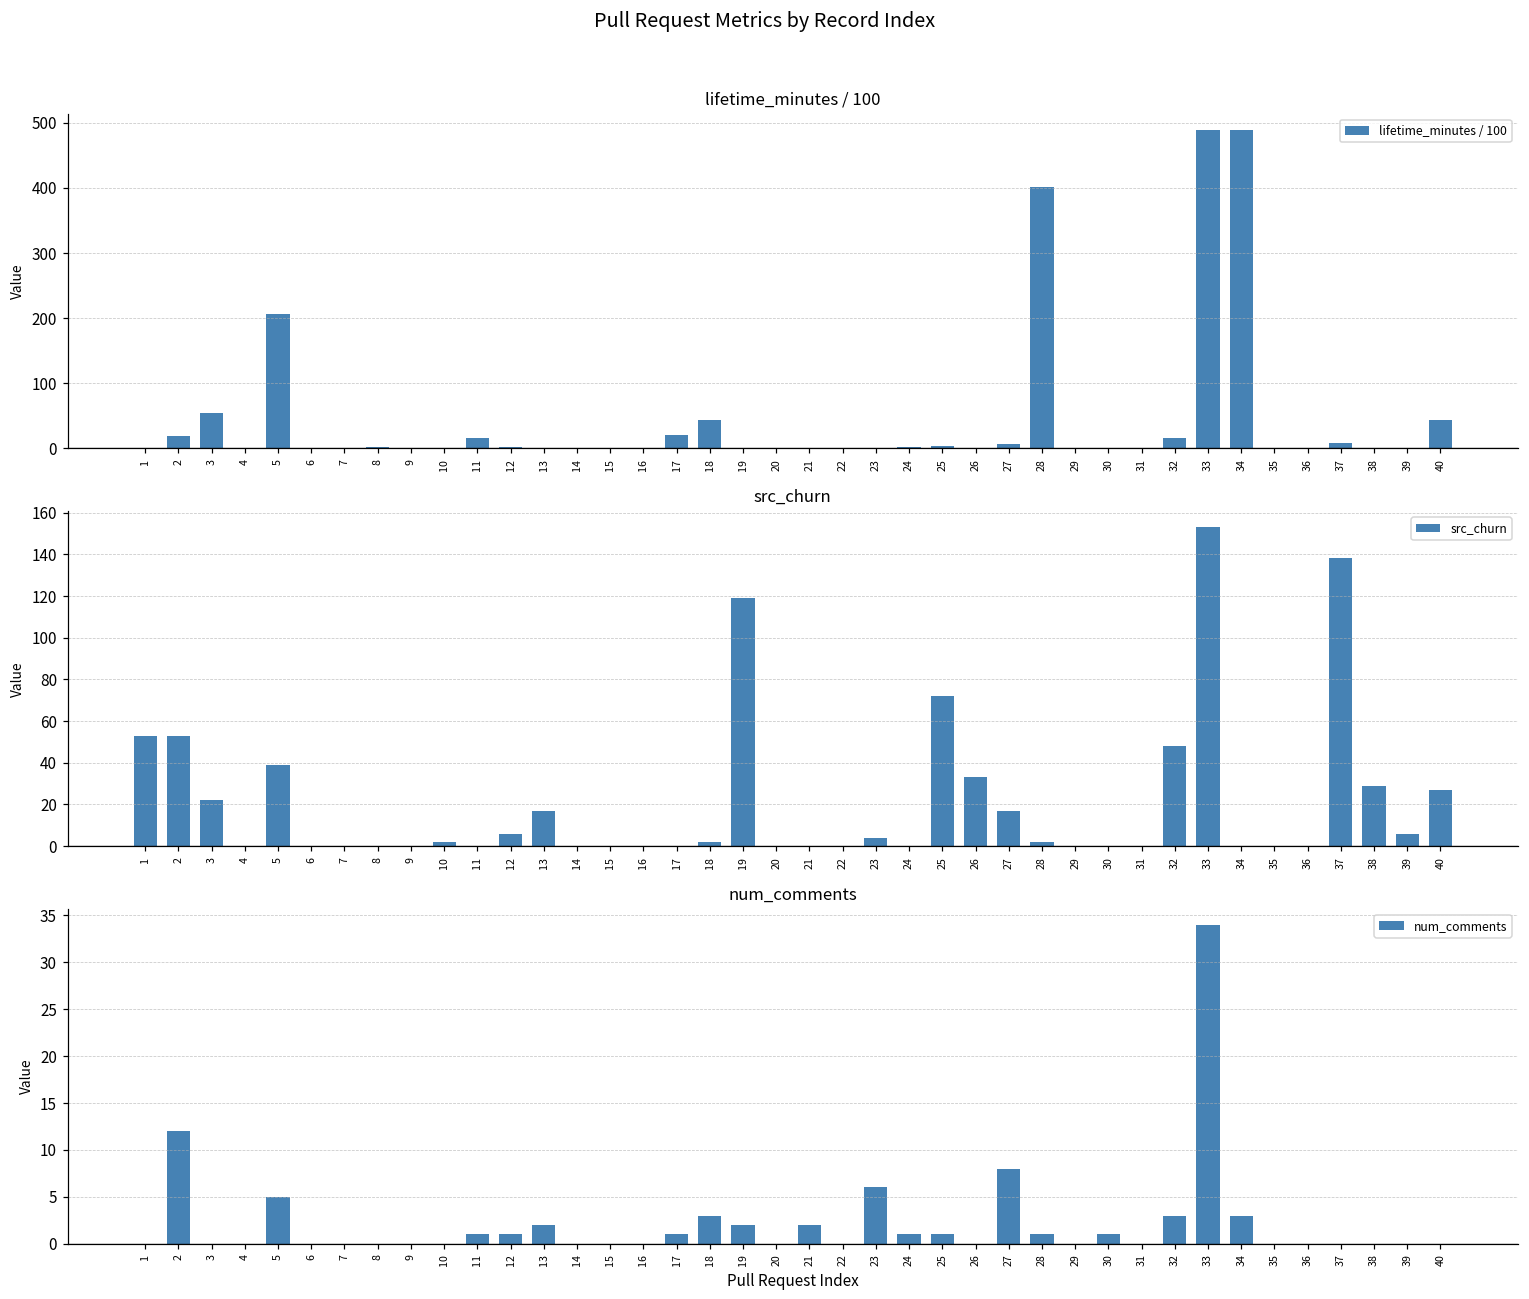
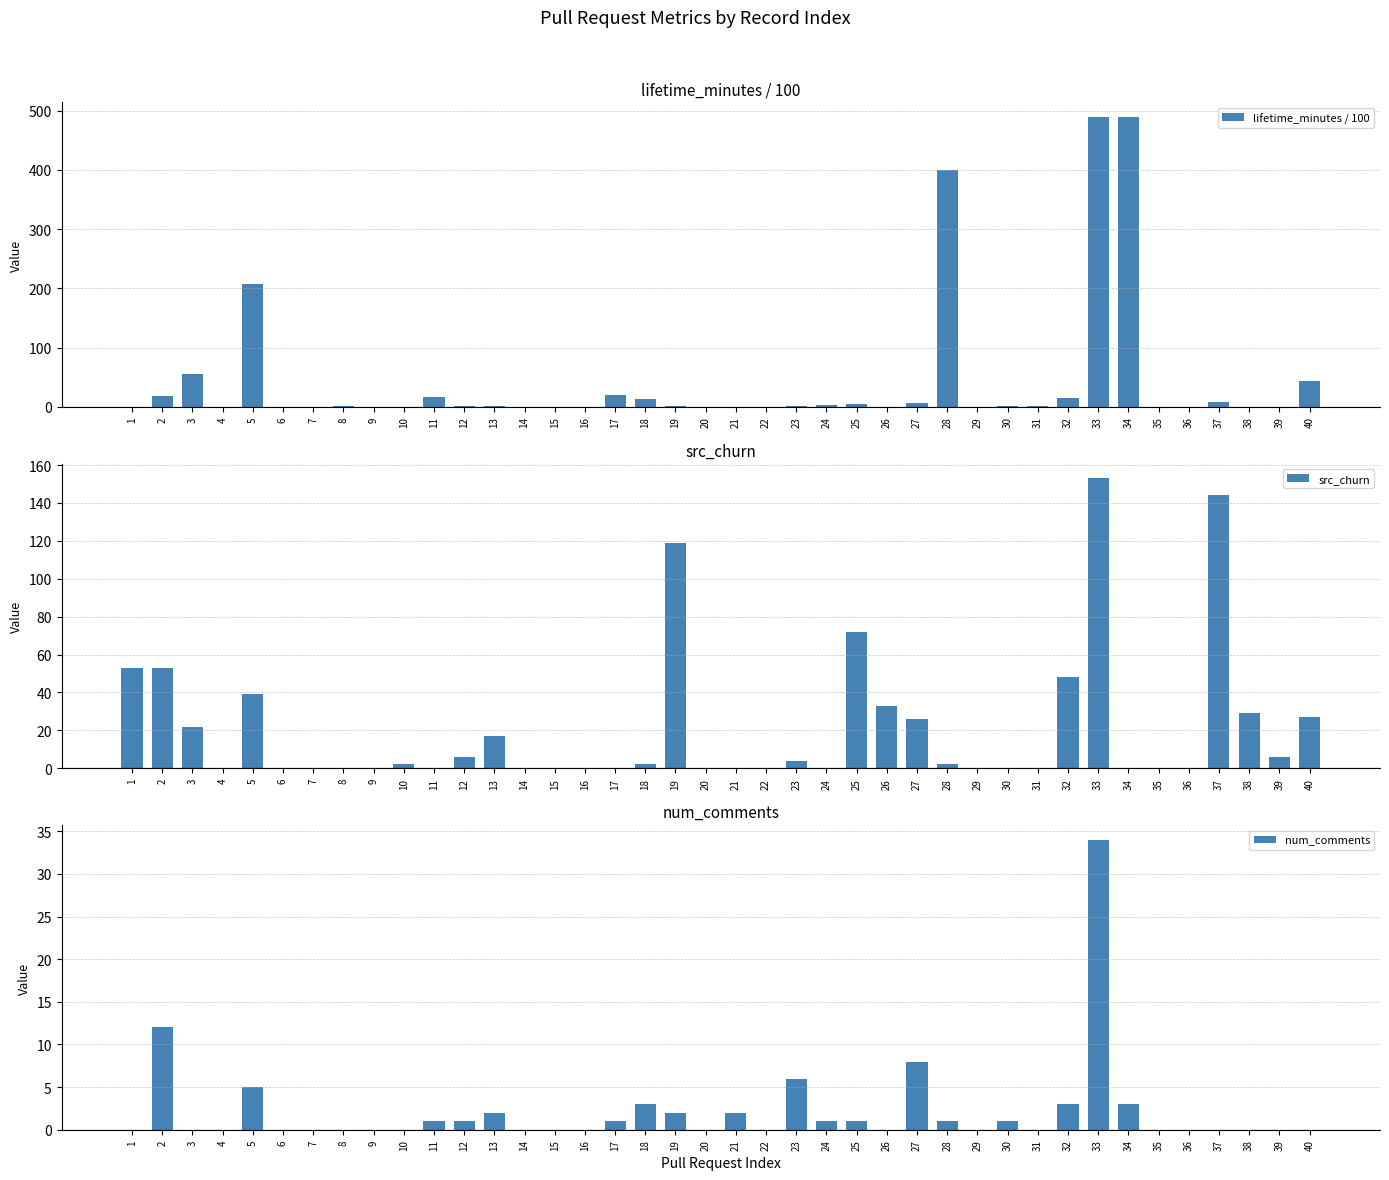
  {
    "lifetime_minutes / 100": {
      "2": 20,
      "3": 60,
      "4": 0,
      "5": 210,
      "6": 0,
      "9": 0,
      "10": 0,
      "11": 20,
      "14": 0,
      "15": 0,
      "17": 20,
-     "18": 40,
+     "18": 10,
      "20": 0,
      "22": 0,
      "27": 10,
      "28": 400,
      "32": 20,
      "33": 490,
      "34": 490,
      "36": 0,
      "37": 10,
      "39": 0,
      "40": 40
    },
    "src_churn": {
      "1": 53,
      "2": 53,
      "3": 22,
      "4": 0,
      "5": 39,
      "6": 0,
      "7": 0,
      "8": 0,
      "9": 0,
      "10": 2,
      "11": 0,
      "12": 6,
      "13": 17,
      "14": 0,
      "15": 0,
      "16": 0,
      "17": 0,
      "18": 2,
      "19": 119,
      "20": 0,
      "21": 0,
      "22": 0,
      "23": 4,
      "24": 0,
      "25": 72,
      "26": 33,
-     "27": 17,
+     "27": 26,
      "28": 2,
      "29": 0,
      "30": 0,
      "31": 0,
      "32": 48,
      "33": 153,
      "34": 0,
      "35": 0,
      "36": 0,
-     "37": 138,
+     "37": 144,
      "38": 29,
      "39": 6,
      "40": 27
    },
    "num_comments": {
      "1": 0,
      "2": 12,
      "3": 0,
      "4": 0,
      "5": 5,
      "6": 0,
      "7": 0,
      "8": 0,
      "9": 0,
      "10": 0,
      "11": 1,
      "12": 1,
      "13": 2,
      "14": 0,
      "15": 0,
      "16": 0,
      "17": 1,
      "18": 3,
      "19": 2,
      "20": 0,
      "21": 2,
      "22": 0,
      "23": 6,
      "24": 1,
      "25": 1,
      "26": 0,
      "27": 8,
      "28": 1,
      "29": 0,
      "30": 1,
      "31": 0,
      "32": 3,
      "33": 34,
      "34": 3,
      "35": 0,
      "36": 0,
      "37": 0,
      "38": 0,
      "39": 0,
      "40": 0
    }
  }
